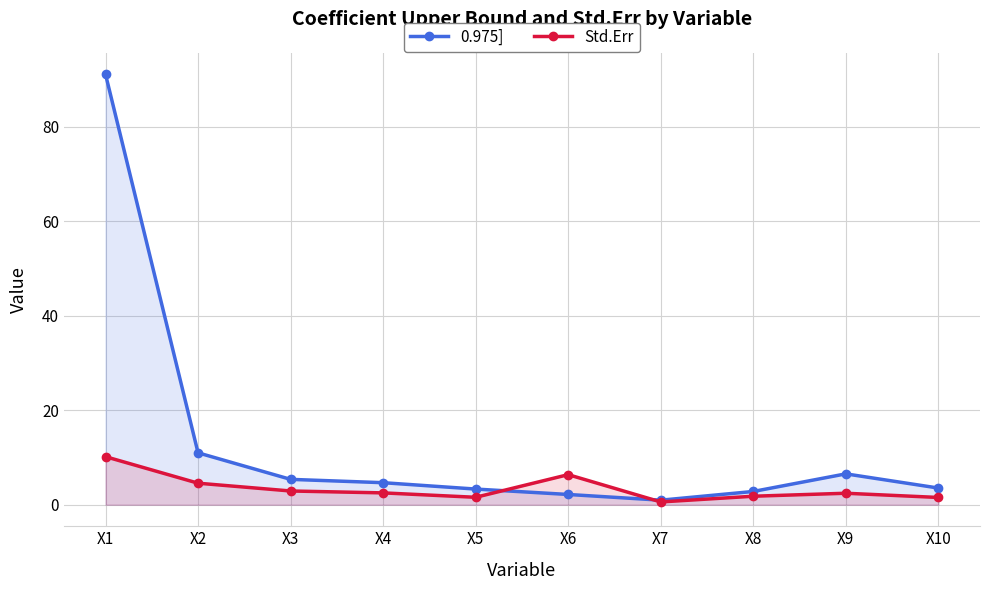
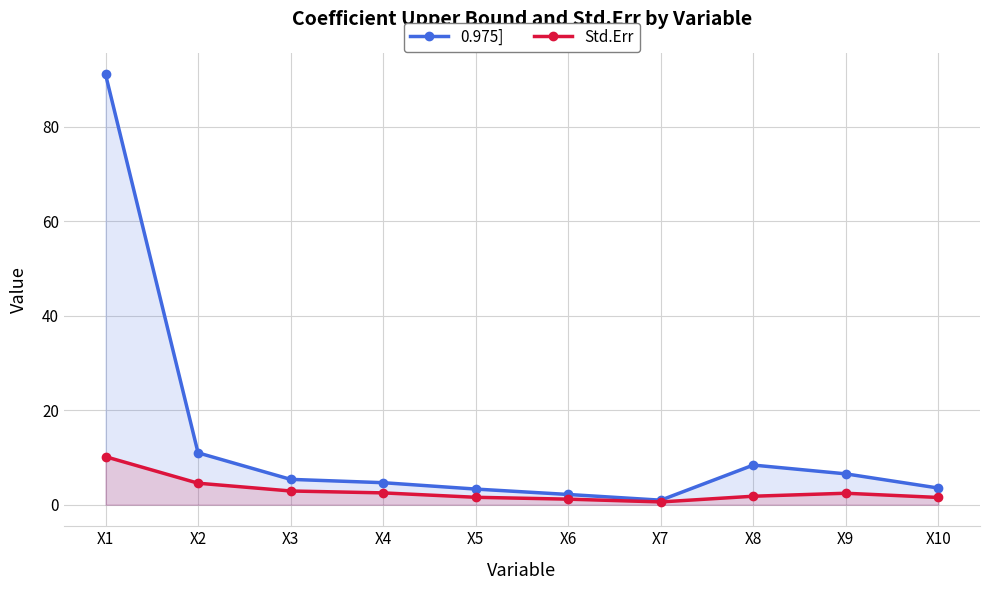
  {
    "0.975]": {
      "X1": 91,
      "X2": 11,
      "X3": 5,
      "X4": 5,
      "X5": 3,
      "X6": 2,
-     "X8": 3,
+     "X8": 8,
      "X9": 7,
      "X10": 4
    },
    "Std.Err": {
      "X1": 10,
      "X2": 5,
      "X3": 3,
      "X4": 3,
      "X5": 2,
-     "X6": 6,
+     "X6": 1,
      "X8": 2,
      "X9": 2,
      "X10": 2
    }
  }
